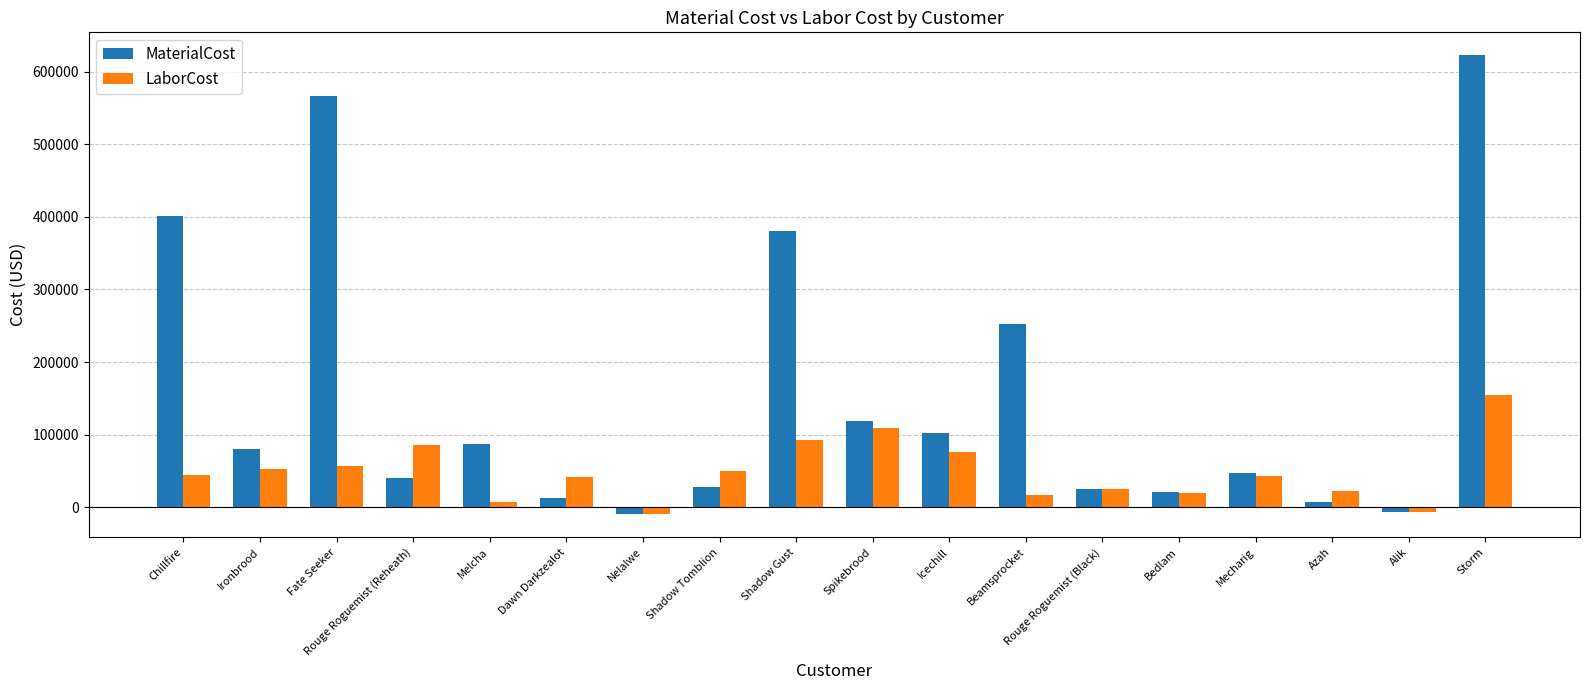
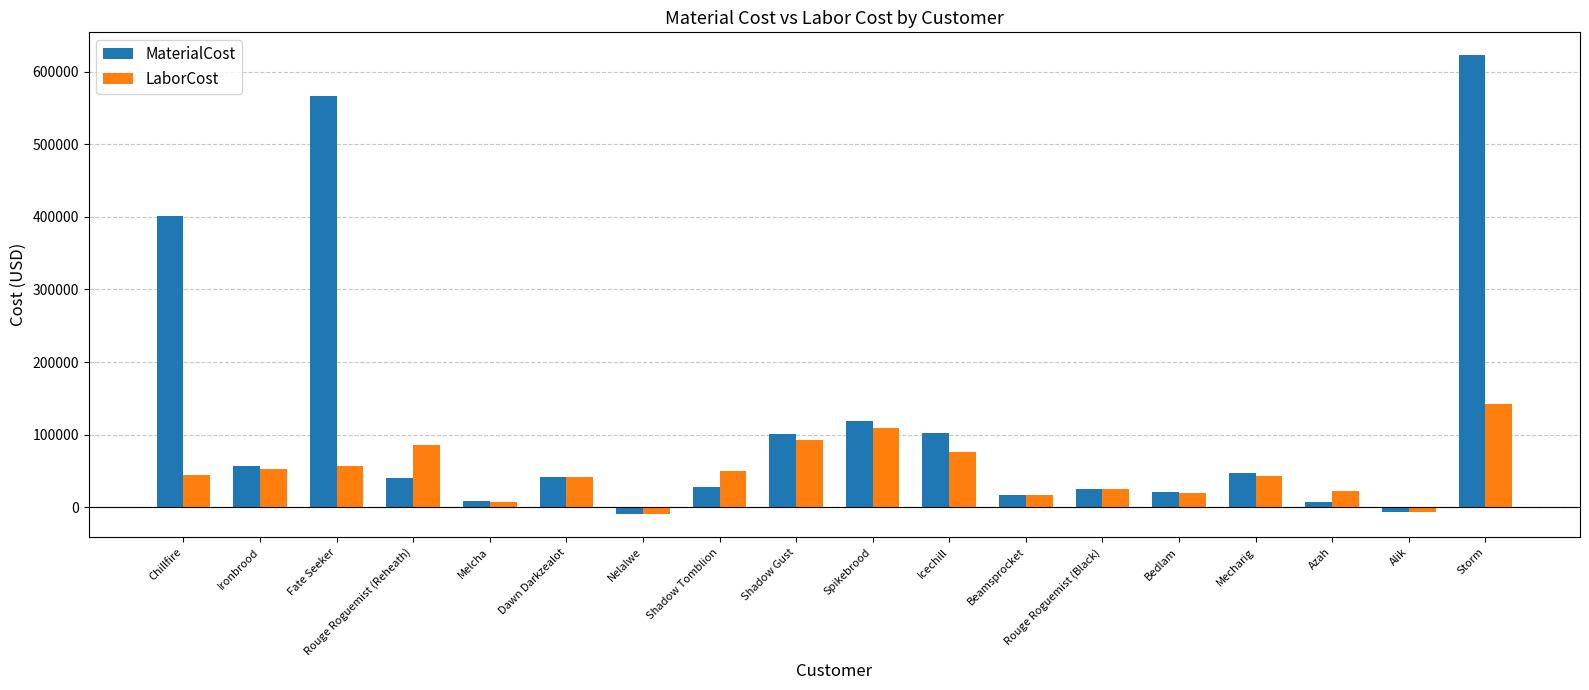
  {
    "MaterialCost": {
      "Chillfire": 400000,
-     "Ironbrood": 80000,
+     "Ironbrood": 60000,
      "Fate Seeker": 570000,
      "Rouge Roguemist (Reheath)": 40000,
-     "Melcha": 90000,
-     "Dawn Darkzealot": 10000,
+     "Melcha": 10000,
+     "Dawn Darkzealot": 40000,
      "Nelalwe": -10000,
      "Shadow Tomblion": 30000,
-     "Shadow Gust": 380000,
+     "Shadow Gust": 100000,
      "Spikebrood": 120000,
      "Icechill": 100000,
-     "Beamsprocket": 250000,
+     "Beamsprocket": 20000,
      "Rouge Roguemist (Black)": 30000,
      "Bedlam": 20000,
      "Mecharig": 50000,
      "Azah": 10000,
      "Alik": -10000,
      "Storm": 620000
    },
    "LaborCost": {
      "Chillfire": 40000,
      "Ironbrood": 50000,
      "Fate Seeker": 60000,
      "Rouge Roguemist (Reheath)": 90000,
      "Melcha": 10000,
      "Dawn Darkzealot": 40000,
      "Nelalwe": -10000,
      "Shadow Tomblion": 50000,
      "Shadow Gust": 90000,
      "Spikebrood": 110000,
      "Icechill": 80000,
      "Beamsprocket": 20000,
      "Rouge Roguemist (Black)": 30000,
      "Bedlam": 20000,
      "Mecharig": 40000,
      "Azah": 20000,
      "Alik": -10000,
-     "Storm": 150000
+     "Storm": 140000
    }
  }
